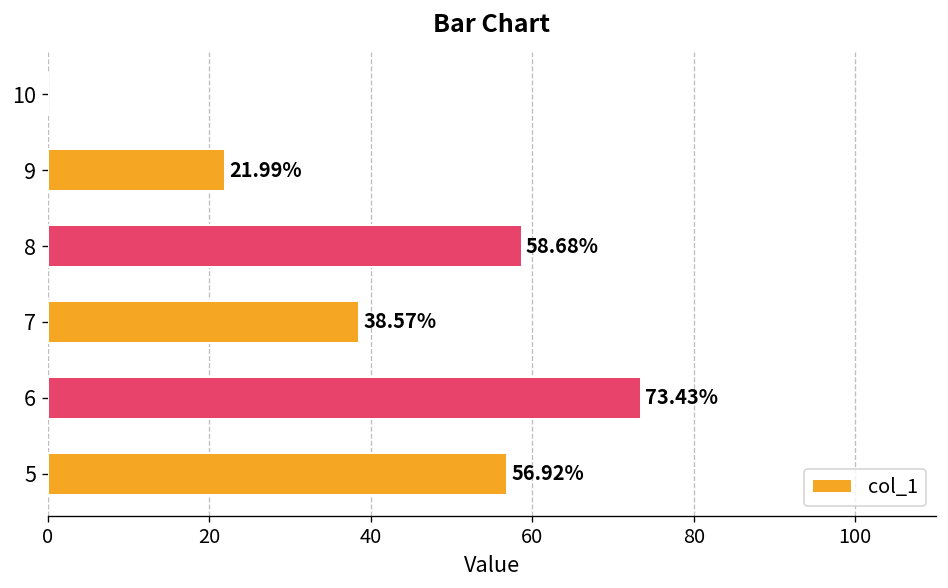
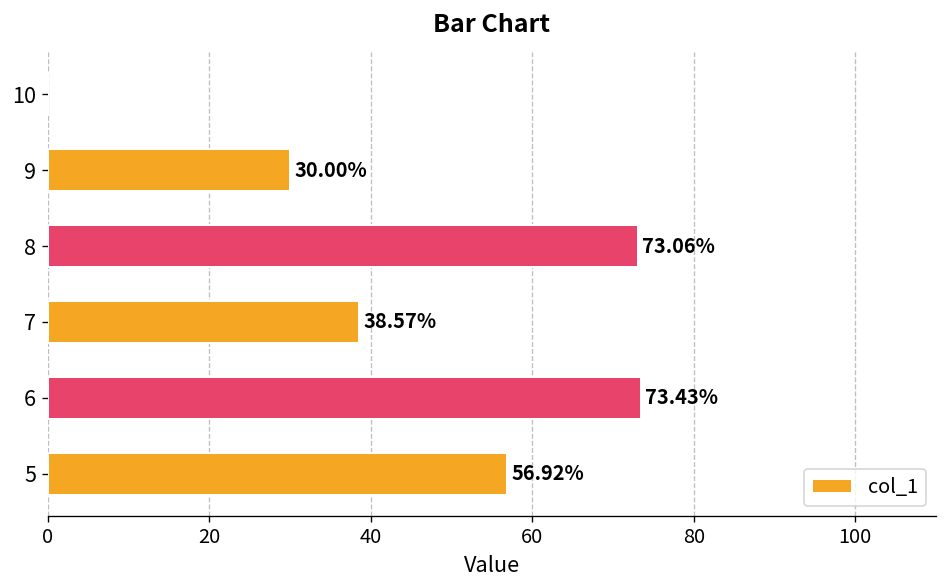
  {
-   "9": "21.99%",
-   "8": "58.68%",
+   "9": "30.00%",
+   "8": "73.06%",
    "7": "38.57%",
    "6": "73.43%",
    "5": "56.92%"
  }
